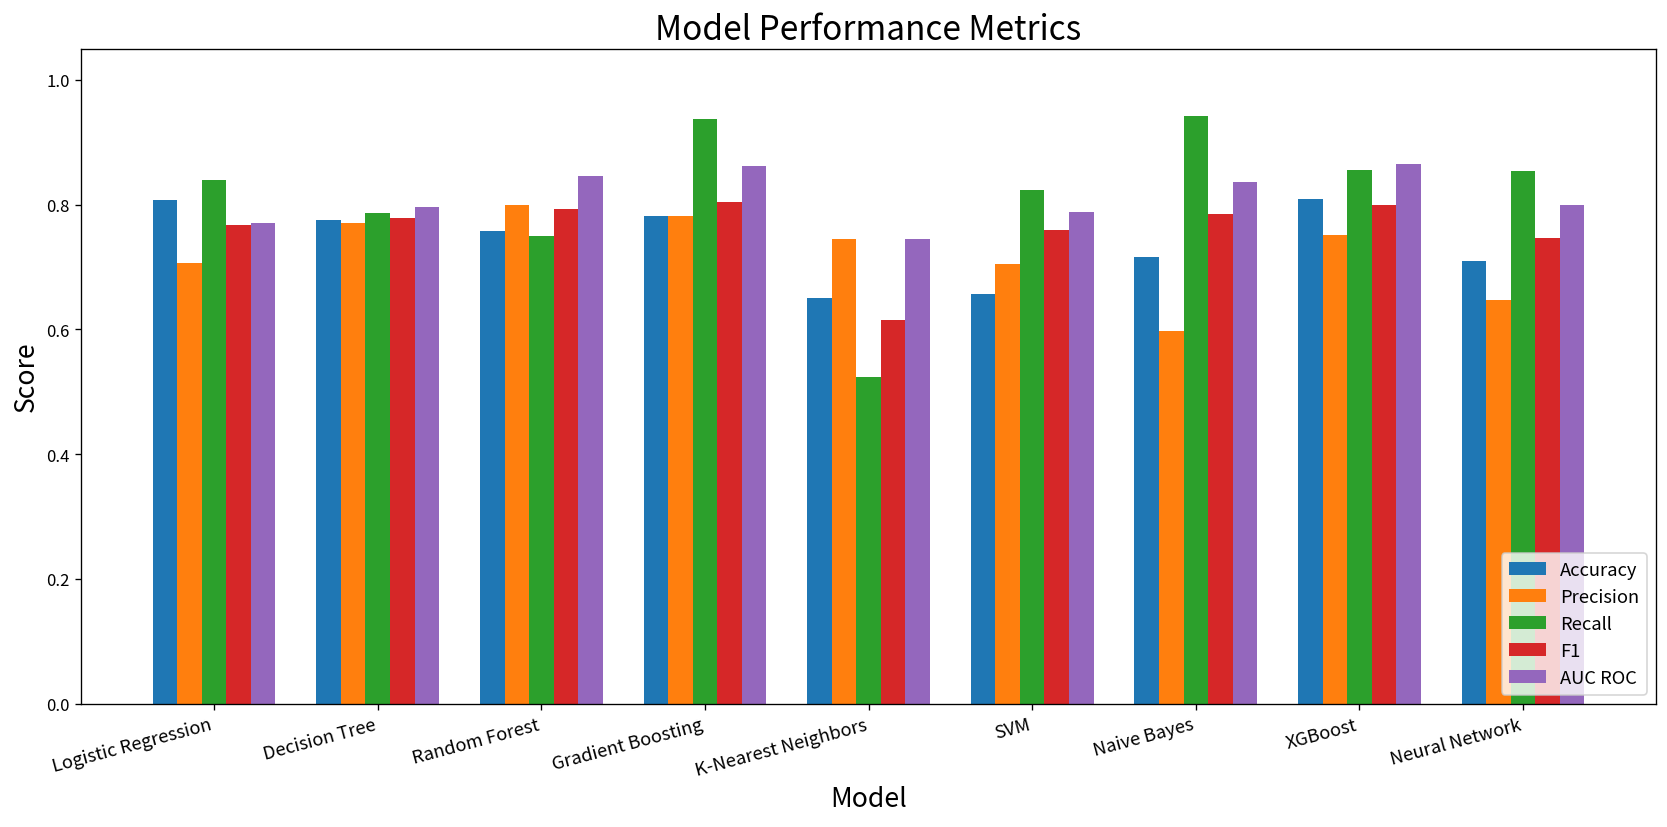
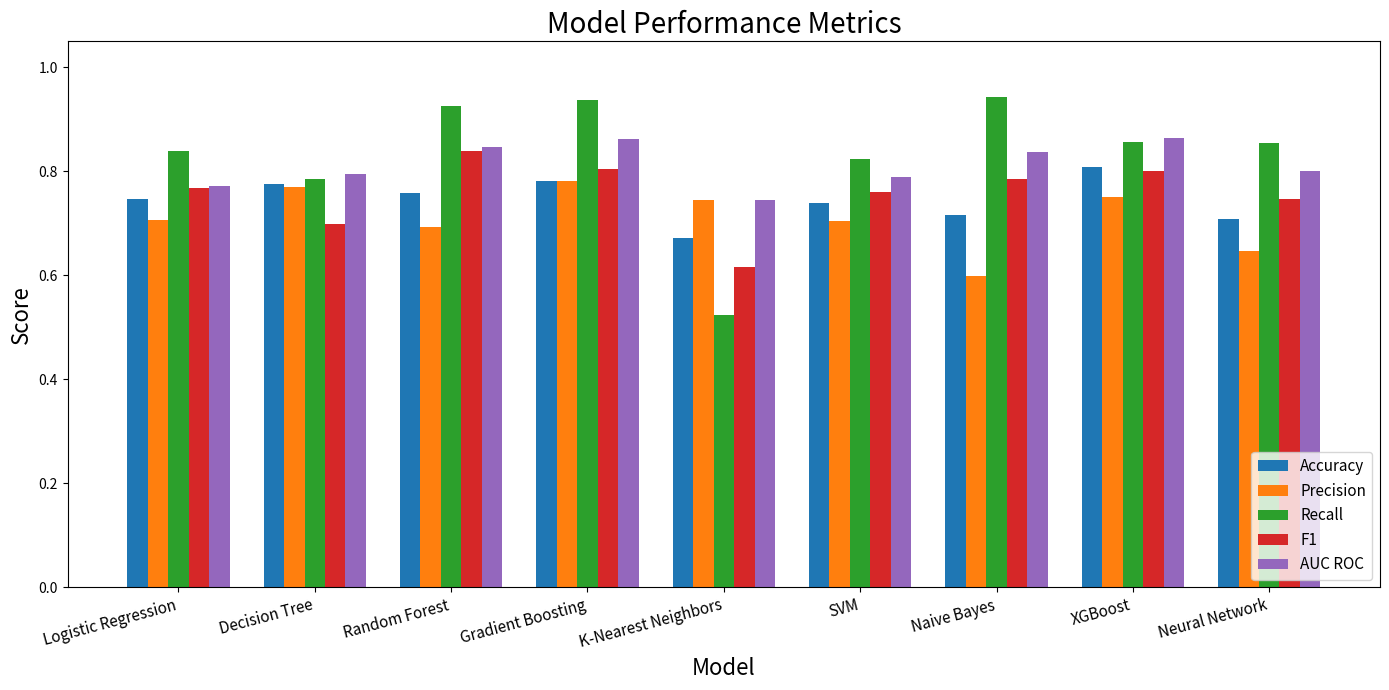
  {
    "Accuracy": {
-     "Logistic Regression": 0.81,
+     "Logistic Regression": 0.75,
      "Decision Tree": 0.78,
      "Random Forest": 0.76,
      "Gradient Boosting": 0.78,
-     "K-Nearest Neighbors": 0.65,
-     "SVM": 0.66,
+     "K-Nearest Neighbors": 0.67,
+     "SVM": 0.74,
      "Naive Bayes": 0.72,
      "XGBoost": 0.81,
      "Neural Network": 0.71
    },
    "Precision": {
      "Logistic Regression": 0.71,
      "Decision Tree": 0.77,
-     "Random Forest": 0.80,
+     "Random Forest": 0.69,
      "Gradient Boosting": 0.78,
      "K-Nearest Neighbors": 0.74,
      "SVM": 0.70,
      "Naive Bayes": 0.60,
      "XGBoost": 0.75,
      "Neural Network": 0.65
    },
    "Recall": {
      "Logistic Regression": 0.84,
      "Decision Tree": 0.79,
-     "Random Forest": 0.75,
+     "Random Forest": 0.93,
      "Gradient Boosting": 0.94,
      "K-Nearest Neighbors": 0.52,
      "SVM": 0.82,
      "Naive Bayes": 0.94,
      "XGBoost": 0.86,
      "Neural Network": 0.85
    },
    "F1": {
      "Logistic Regression": 0.77,
-     "Decision Tree": 0.78,
-     "Random Forest": 0.79,
+     "Decision Tree": 0.70,
+     "Random Forest": 0.84,
      "Gradient Boosting": 0.80,
      "K-Nearest Neighbors": 0.62,
      "SVM": 0.76,
      "Naive Bayes": 0.79,
      "XGBoost": 0.80,
      "Neural Network": 0.75
    },
    "AUC ROC": {
      "Logistic Regression": 0.77,
      "Decision Tree": 0.80,
      "Random Forest": 0.85,
      "Gradient Boosting": 0.86,
      "K-Nearest Neighbors": 0.74,
      "SVM": 0.79,
      "Naive Bayes": 0.84,
      "XGBoost": 0.86,
      "Neural Network": 0.80
    }
  }
